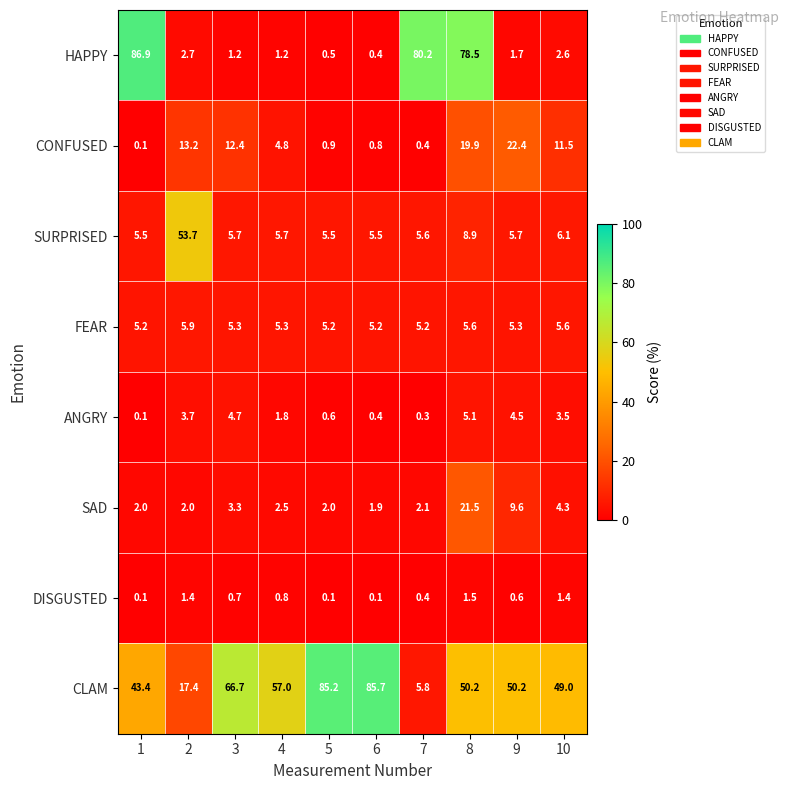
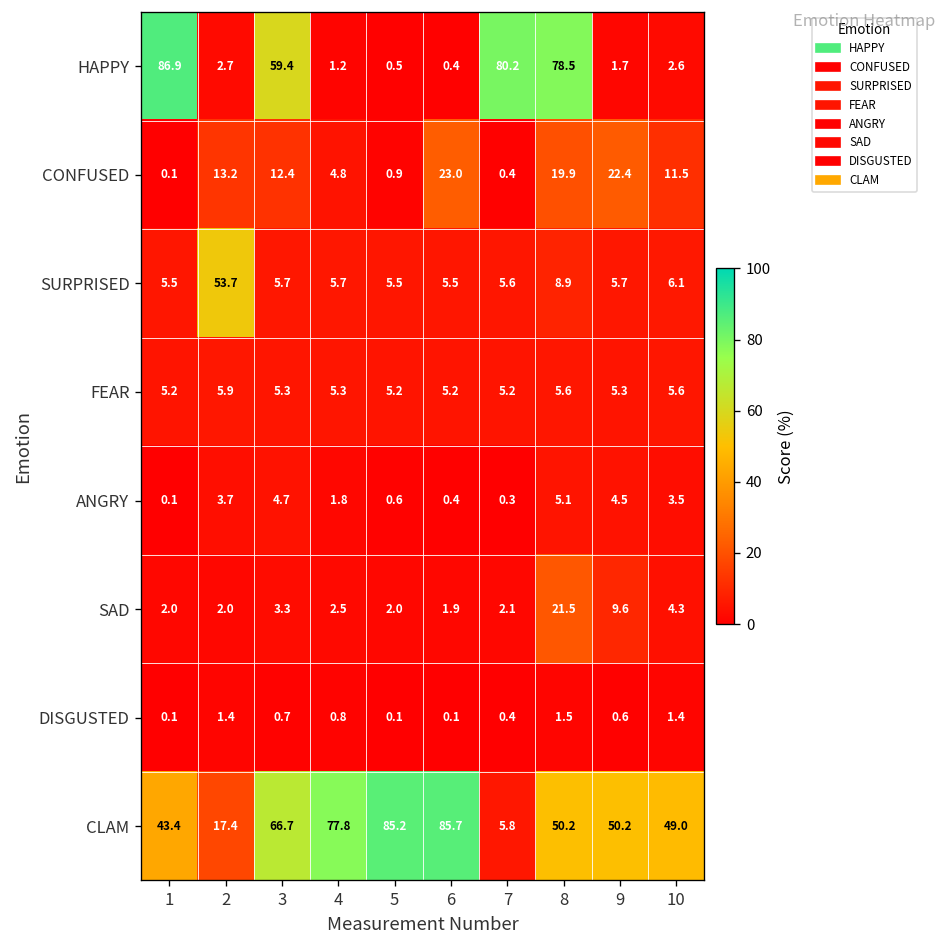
  {
    "HAPPY": {
      "1": 86.9,
      "2": 2.7,
-     "3": 1.2,
+     "3": 59.4,
      "4": 1.2,
      "5": 0.5,
      "6": 0.4,
      "7": 80.2,
      "8": 78.5,
      "9": 1.7,
      "10": 2.6
    },
    "CONFUSED": {
      "1": 0.1,
      "2": 13.2,
      "3": 12.4,
      "4": 4.8,
      "5": 0.9,
-     "6": 0.8,
+     "6": 23.0,
      "7": 0.4,
      "8": 19.9,
      "9": 22.4,
      "10": 11.5
    },
    "SURPRISED": {
      "1": 5.5,
      "2": 53.7,
      "3": 5.7,
      "4": 5.7,
      "5": 5.5,
      "6": 5.5,
      "7": 5.6,
      "8": 8.9,
      "9": 5.7,
      "10": 6.1
    },
    "FEAR": {
      "1": 5.2,
      "2": 5.9,
      "3": 5.3,
      "4": 5.3,
      "5": 5.2,
      "6": 5.2,
      "7": 5.2,
      "8": 5.6,
      "9": 5.3,
      "10": 5.6
    },
    "ANGRY": {
      "1": 0.1,
      "2": 3.7,
      "3": 4.7,
      "4": 1.8,
      "5": 0.6,
      "6": 0.4,
      "7": 0.3,
      "8": 5.1,
      "9": 4.5,
      "10": 3.5
    },
    "SAD": {
      "1": 2.0,
      "2": 2.0,
      "3": 3.3,
      "4": 2.5,
      "5": 2.0,
      "6": 1.9,
      "7": 2.1,
      "8": 21.5,
      "9": 9.6,
      "10": 4.3
    },
    "DISGUSTED": {
      "1": 0.1,
      "2": 1.4,
      "3": 0.7,
      "4": 0.8,
      "5": 0.1,
      "6": 0.1,
      "7": 0.4,
      "8": 1.5,
      "9": 0.6,
      "10": 1.4
    },
    "CLAM": {
      "1": 43.4,
      "2": 17.4,
      "3": 66.7,
-     "4": 57.0,
+     "4": 77.8,
      "5": 85.2,
      "6": 85.7,
      "7": 5.8,
      "8": 50.2,
      "9": 50.2,
      "10": 49.0
    }
  }
